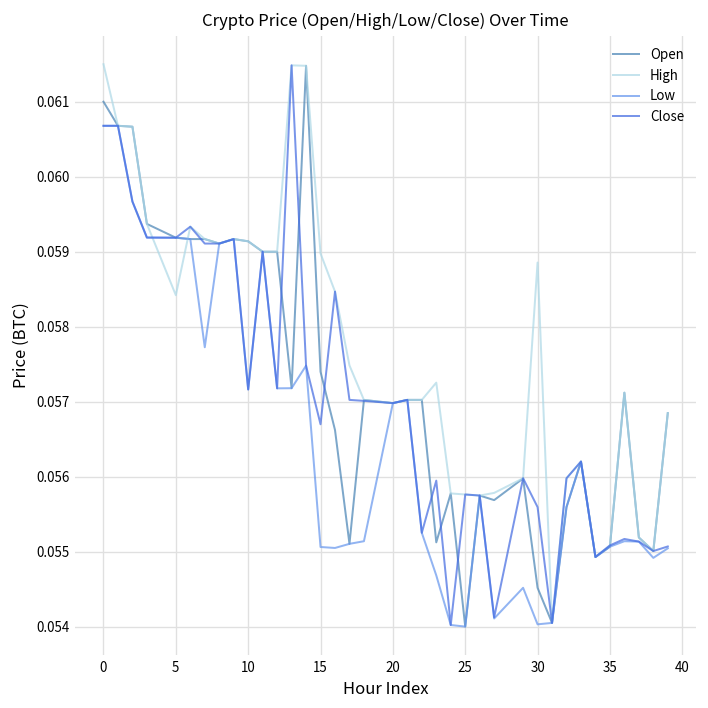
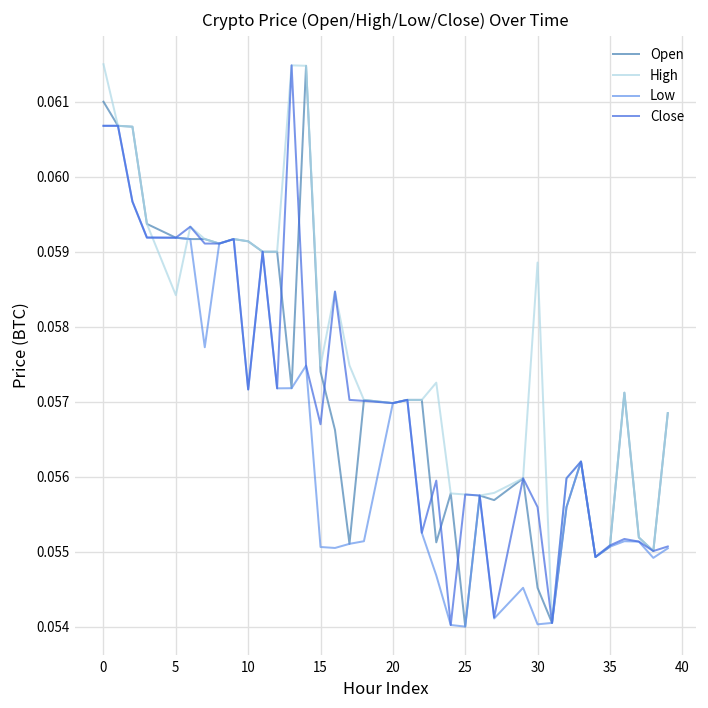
  {
    "High": {
      "0": 0.0615,
      "5": 0.0584,
-     "15": 0.0590,
+     "15": 0.0575,
      "30": 0.0589
    }
  }
